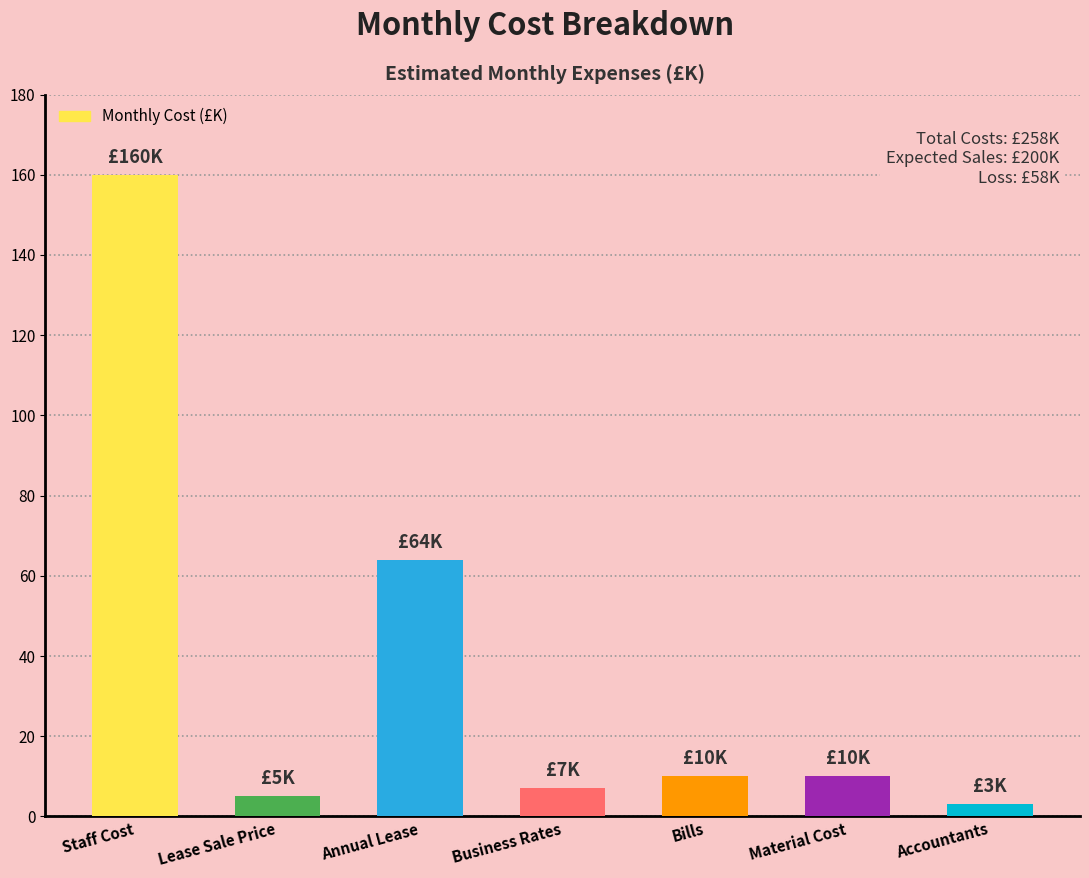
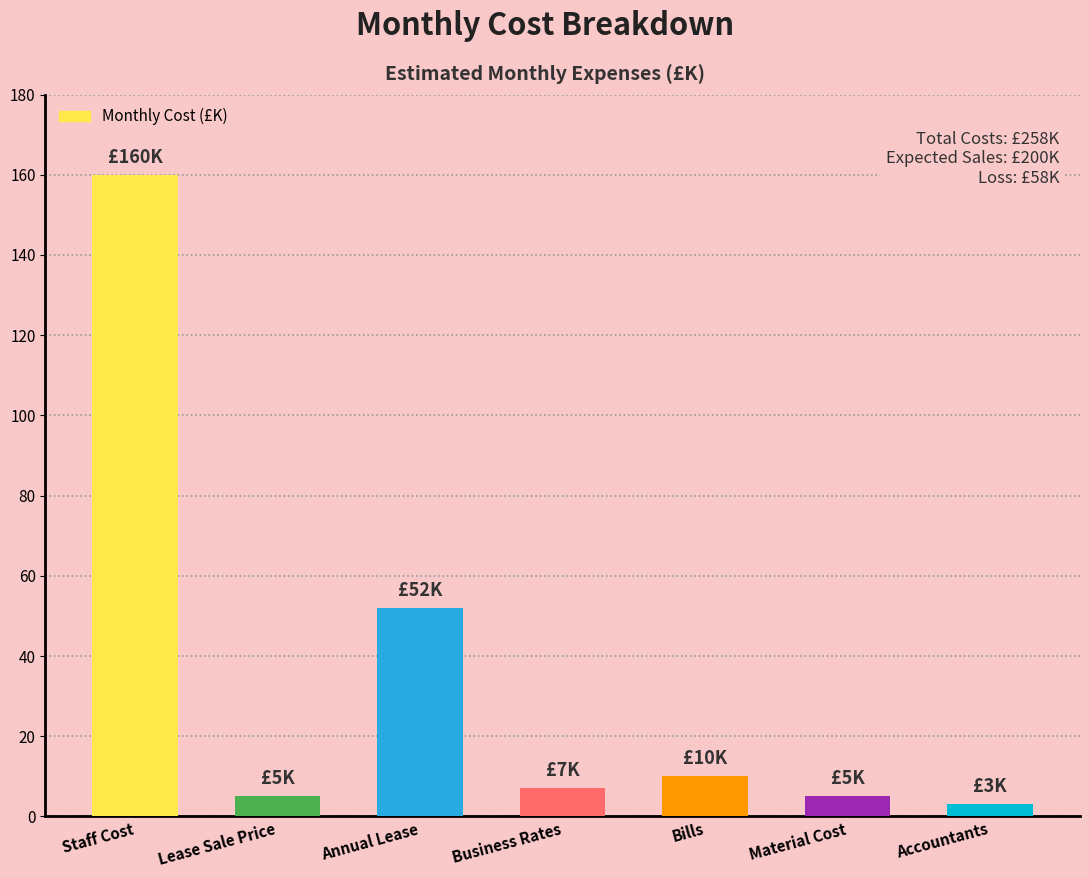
  {
    "Staff Cost": "£160K",
    "Lease Sale Price": "£5K",
-   "Annual Lease": "£64K",
+   "Annual Lease": "£52K",
    "Business Rates": "£7K",
    "Bills": "£10K",
-   "Material Cost": "£10K",
+   "Material Cost": "£5K",
    "Accountants": "£3K"
  }
